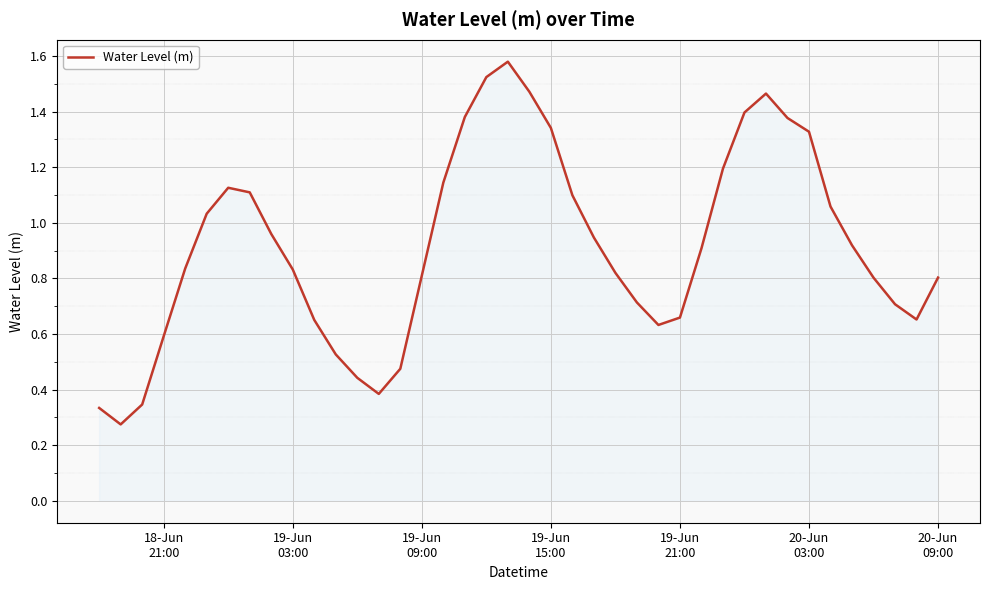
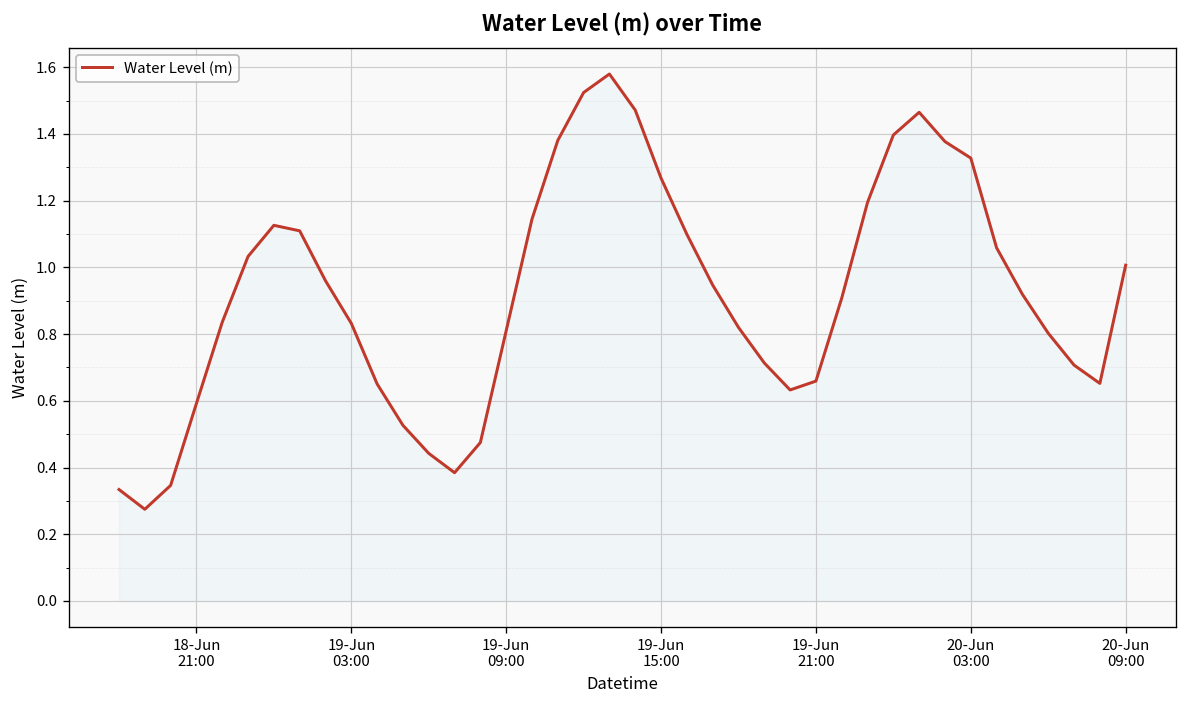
  {
    "18-Jun 21:00": 0.59,
    "19-Jun 03:00": 0.83,
    "19-Jun 09:00": 0.81,
-   "19-Jun 15:00": 1.34,
+   "19-Jun 15:00": 1.27,
    "19-Jun 21:00": 0.66,
    "20-Jun 03:00": 1.33,
-   "20-Jun 09:00": 0.80
+   "20-Jun 09:00": 1.01
  }
